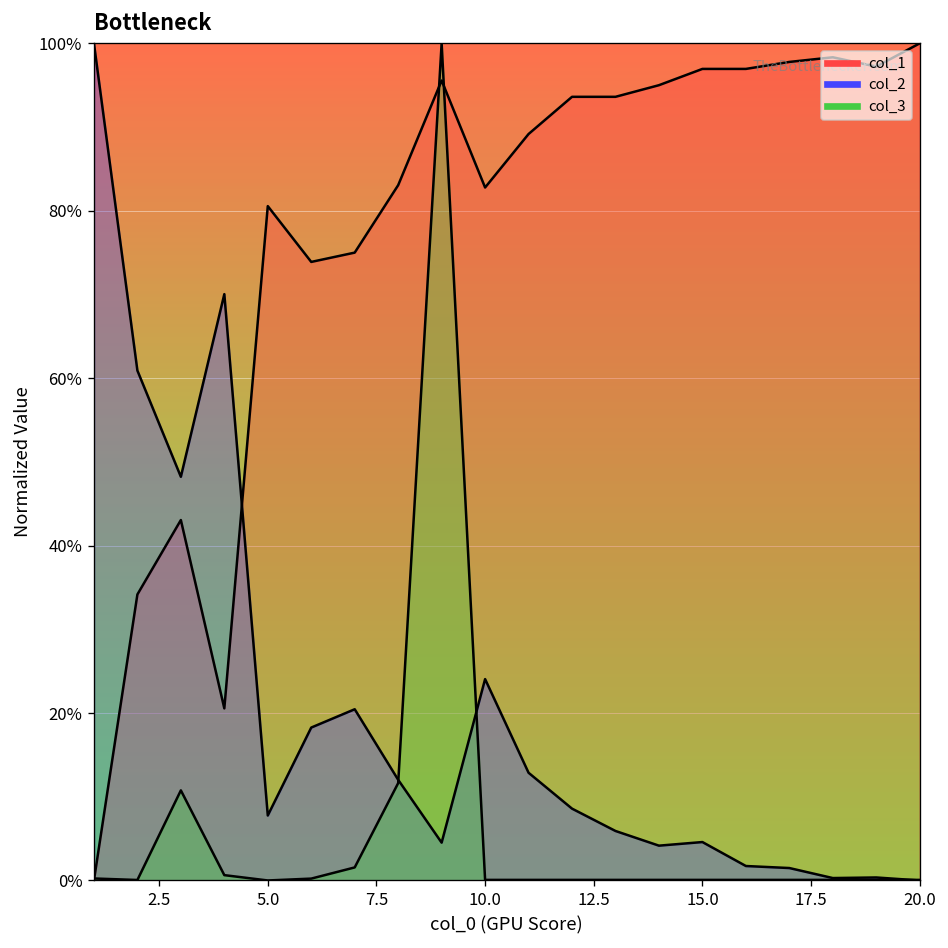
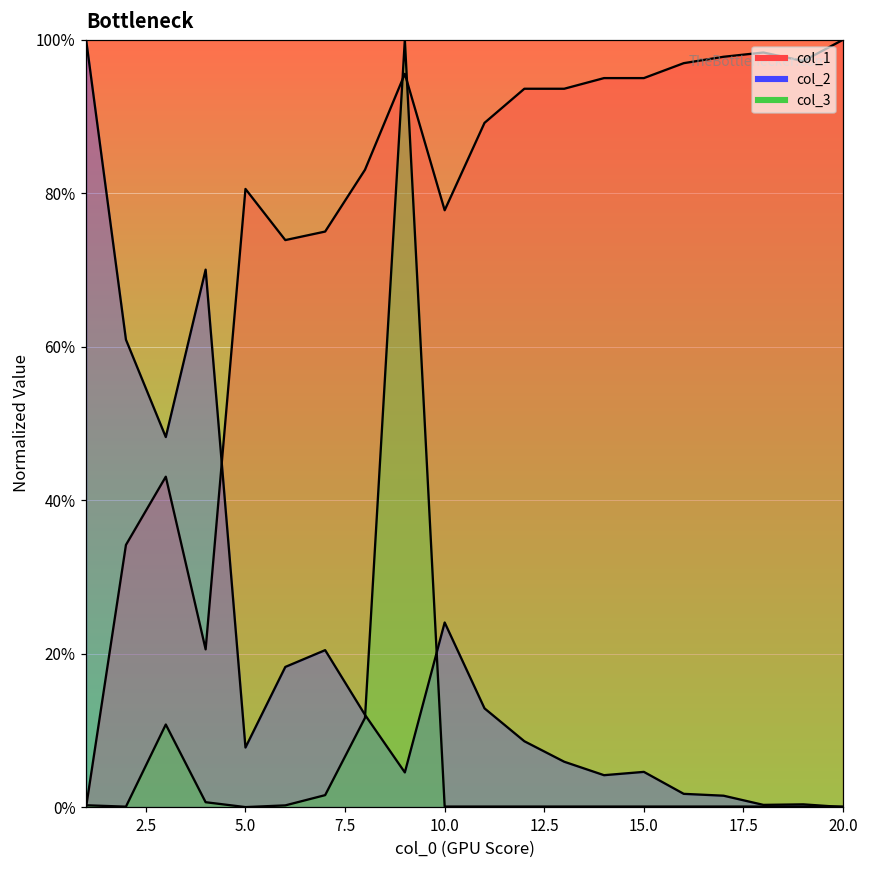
  {
    "col_1": {
      "5.0": "81%",
-     "10.0": "83%",
-     "15.0": "97%",
+     "10.0": "78%",
+     "15.0": "95%",
      "20.0": "100%"
    },
    "col_2": {
      "5.0": "8%",
      "10.0": "24%",
      "15.0": "5%"
    },
    "col_3": {
      "5.0": "0%",
      "10.0": "0%",
      "15.0": "0%"
    }
  }
